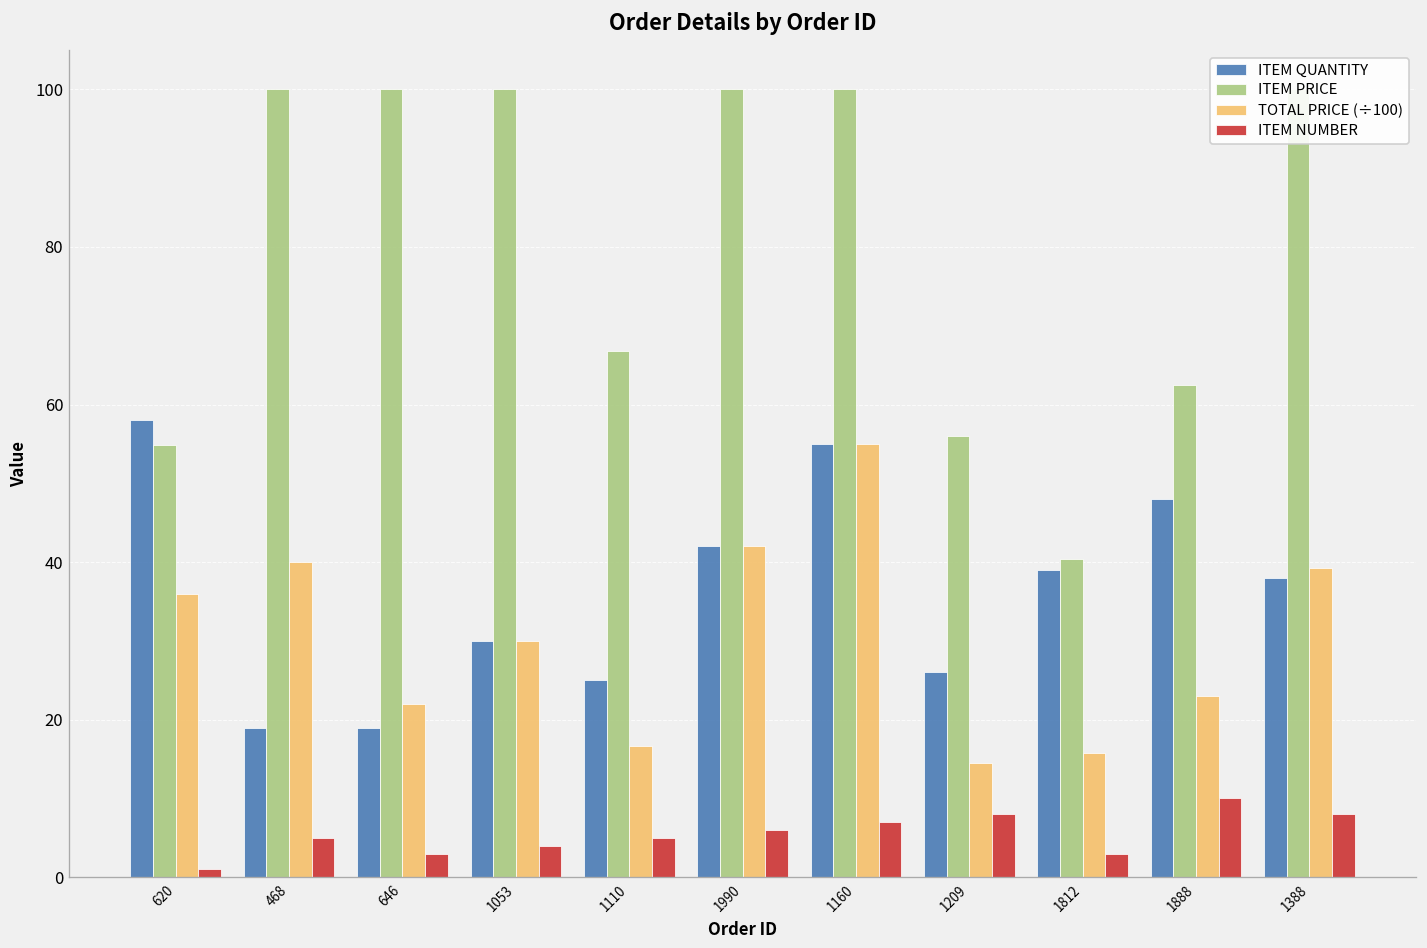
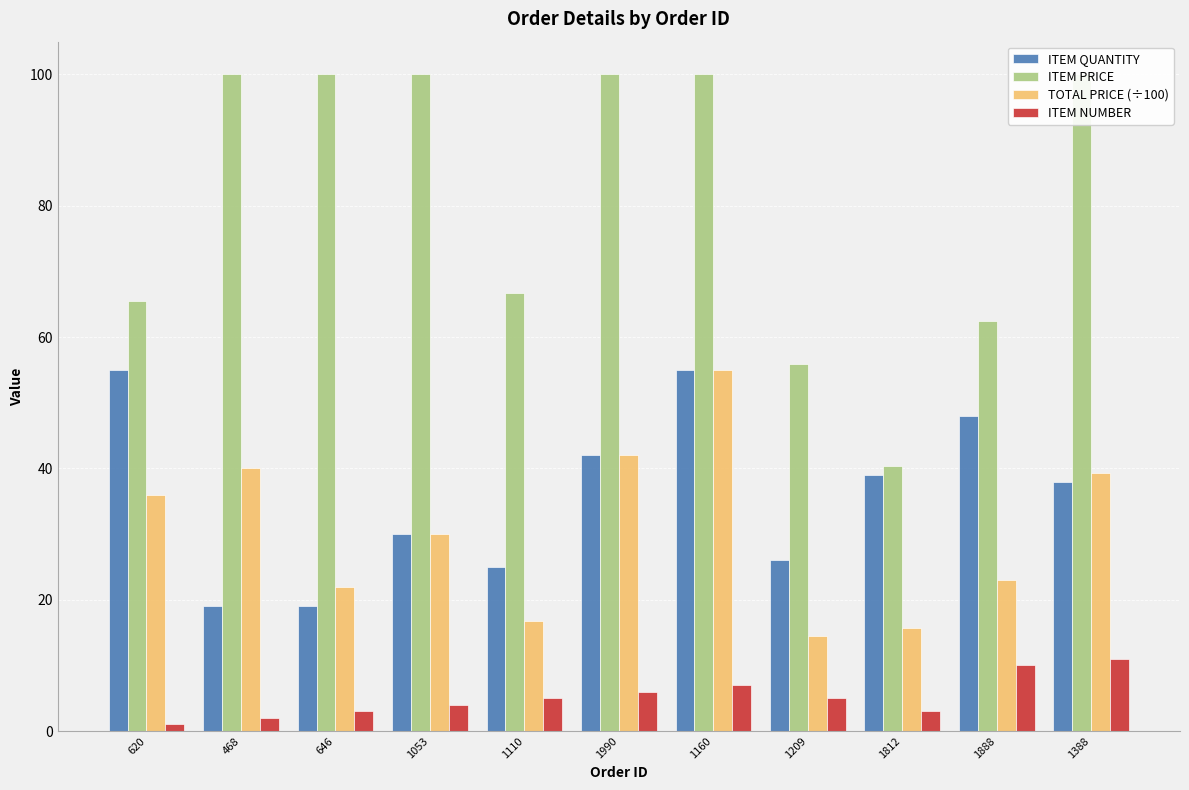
  {
    "ITEM QUANTITY": {
-     "620": 58,
+     "620": 55,
      "468": 19,
      "646": 19,
      "1053": 30,
      "1110": 25,
      "1990": 42,
      "1160": 55,
      "1209": 26,
      "1812": 39,
      "1888": 48,
      "1388": 38
    },
    "ITEM PRICE": {
-     "620": 55,
+     "620": 65,
      "468": 100,
      "646": 100,
      "1053": 100,
      "1110": 67,
      "1990": 100,
      "1160": 100,
      "1209": 56,
      "1812": 40,
      "1888": 62
    },
    "TOTAL PRICE (÷100)": {
      "620": 36,
      "468": 40,
      "646": 22,
      "1053": 30,
      "1110": 17,
      "1990": 42,
      "1160": 55,
      "1209": 15,
      "1812": 16,
      "1888": 23,
      "1388": 39
    },
    "ITEM NUMBER": {
      "620": 1,
-     "468": 5,
+     "468": 2,
      "646": 3,
      "1053": 4,
      "1110": 5,
      "1990": 6,
      "1160": 7,
-     "1209": 8,
+     "1209": 5,
      "1812": 3,
      "1888": 10,
-     "1388": 8
+     "1388": 11
    }
  }
